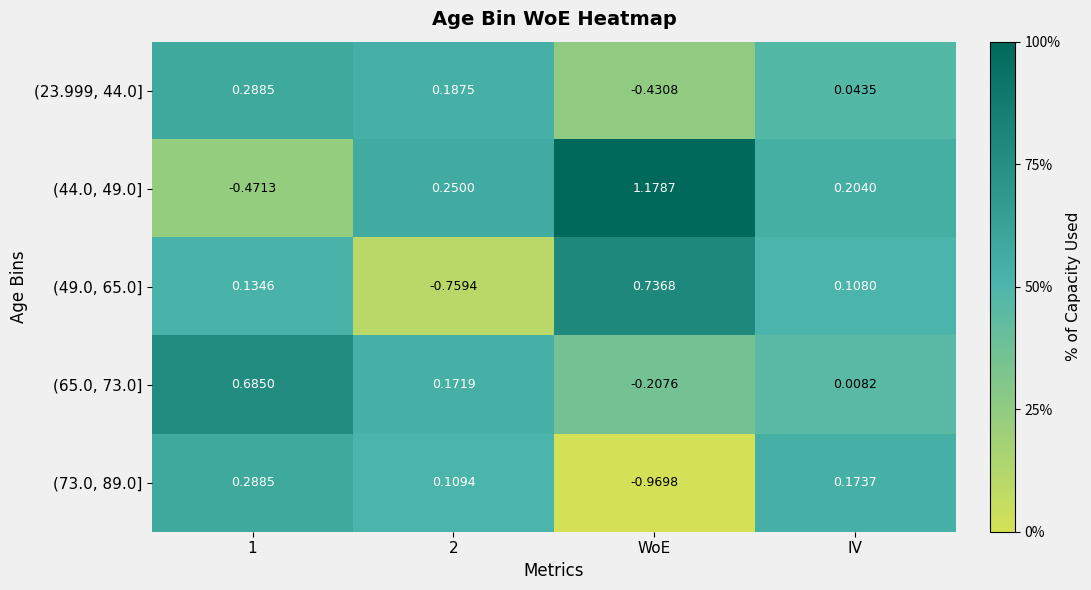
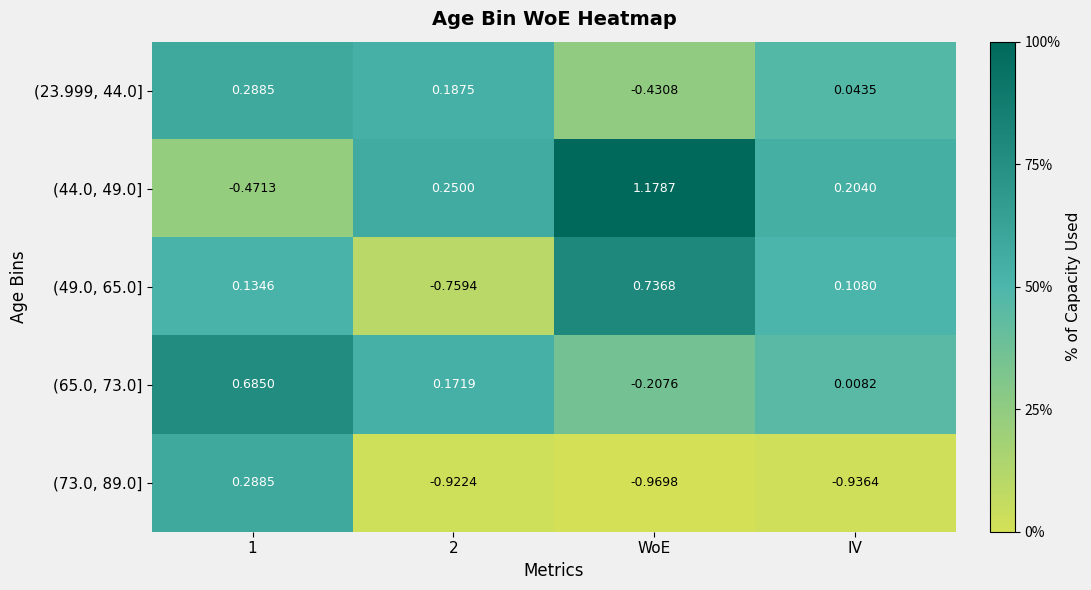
  {
    "(23.999, 44.0]": {
      "1": 0.2885,
      "2": 0.1875,
      "WoE": -0.4308,
      "IV": 0.0435
    },
    "(44.0, 49.0]": {
      "1": -0.4713,
      "2": 0.2500,
      "WoE": 1.1787,
      "IV": 0.2040
    },
    "(49.0, 65.0]": {
      "1": 0.1346,
      "2": -0.7594,
      "WoE": 0.7368,
      "IV": 0.1080
    },
    "(65.0, 73.0]": {
      "1": 0.6850,
      "2": 0.1719,
      "WoE": -0.2076,
      "IV": 0.0082
    },
    "(73.0, 89.0]": {
      "1": 0.2885,
-     "2": 0.1094,
+     "2": -0.9224,
      "WoE": -0.9698,
-     "IV": 0.1737
+     "IV": -0.9364
    }
  }
